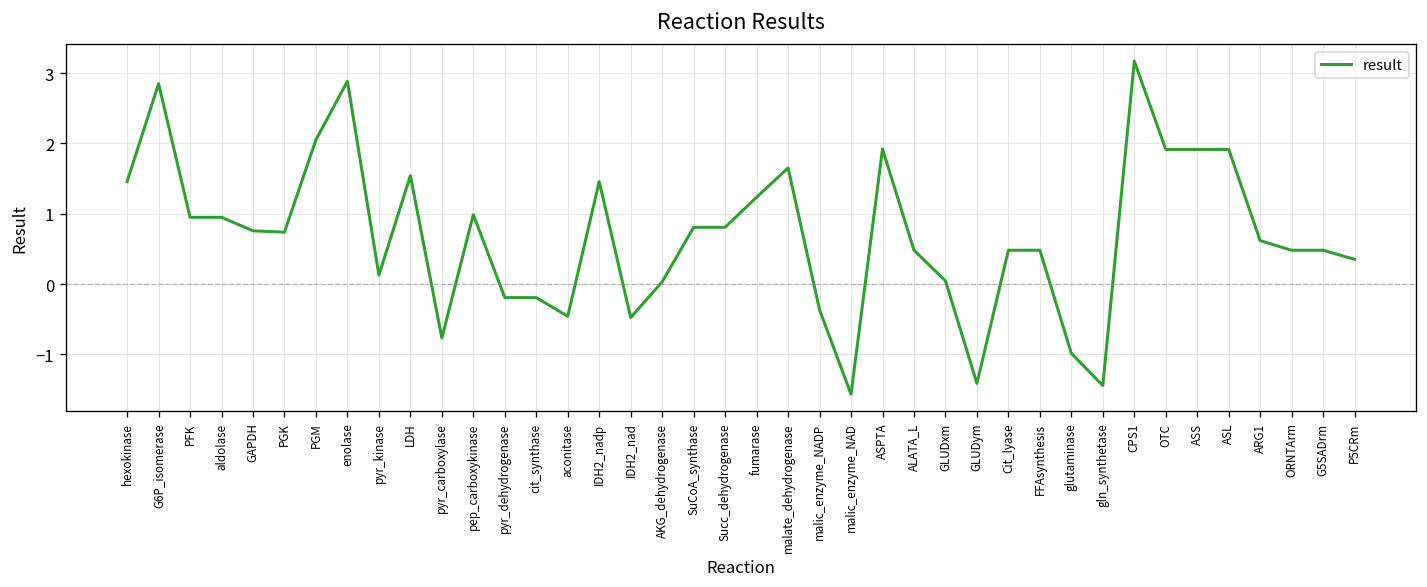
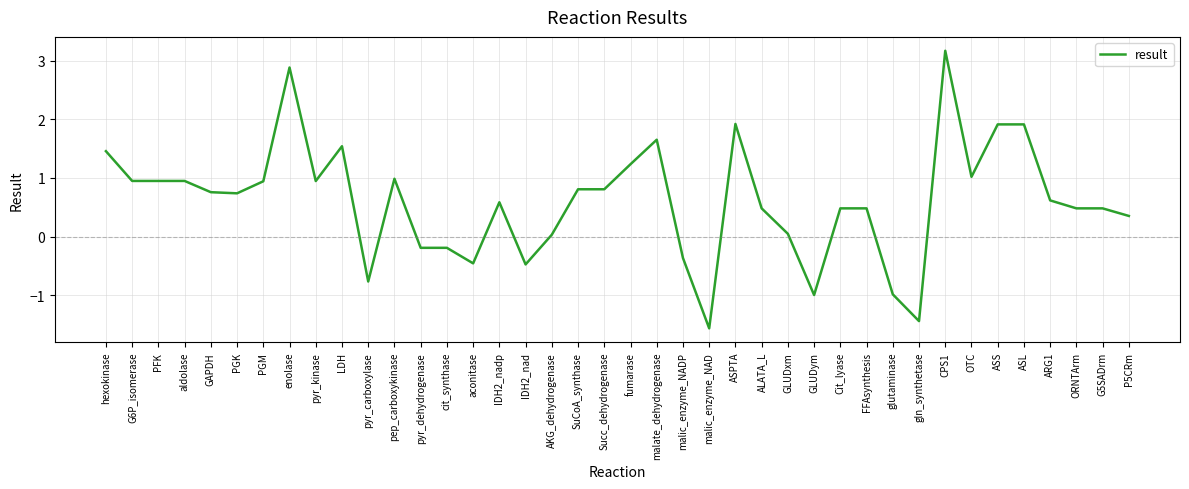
  {
    "hexokinase": 1.5,
-   "G6P_isomerase": 2.9,
+   "G6P_isomerase": 0.9,
    "PFK": 0.9,
    "aldolase": 0.9,
    "GAPDH": 0.8,
    "PGK": 0.7,
-   "PGM": 2.1,
+   "PGM": 0.9,
    "enolase": 2.9,
-   "pyr_kinase": 0.1,
+   "pyr_kinase": 0.9,
    "LDH": 1.5,
    "pyr_carboxylase": -0.8,
    "pep_carboxykinase": 1.0,
    "pyr_dehydrogenase": -0.2,
    "cit_synthase": -0.2,
    "aconitase": -0.5,
-   "IDH2_nadp": 1.5,
+   "IDH2_nadp": 0.6,
    "IDH2_nad": -0.5,
    "AKG_dehydrogenase": 0.0,
    "SuCoA_synthase": 0.8,
    "Succ_dehydrogenase": 0.8,
    "fumarase": 1.2,
    "malate_dehydrogenase": 1.7,
    "malic_enzyme_NADP": -0.4,
    "malic_enzyme_NAD": -1.6,
    "ASPTA": 1.9,
    "ALATA_L": 0.5,
    "GLUDxm": 0.0,
-   "GLUDym": -1.4,
+   "GLUDym": -1.0,
    "Cit_lyase": 0.5,
    "FFAsynthesis": 0.5,
    "glutaminase": -1.0,
    "gln_synthetase": -1.4,
    "CPS1": 3.2,
-   "OTC": 1.9,
+   "OTC": 1.0,
    "ASS": 1.9,
    "ASL": 1.9,
    "ARG1": 0.6,
    "ORNTArm": 0.5,
    "G5SADrm": 0.5,
    "P5CRm": 0.4
  }
